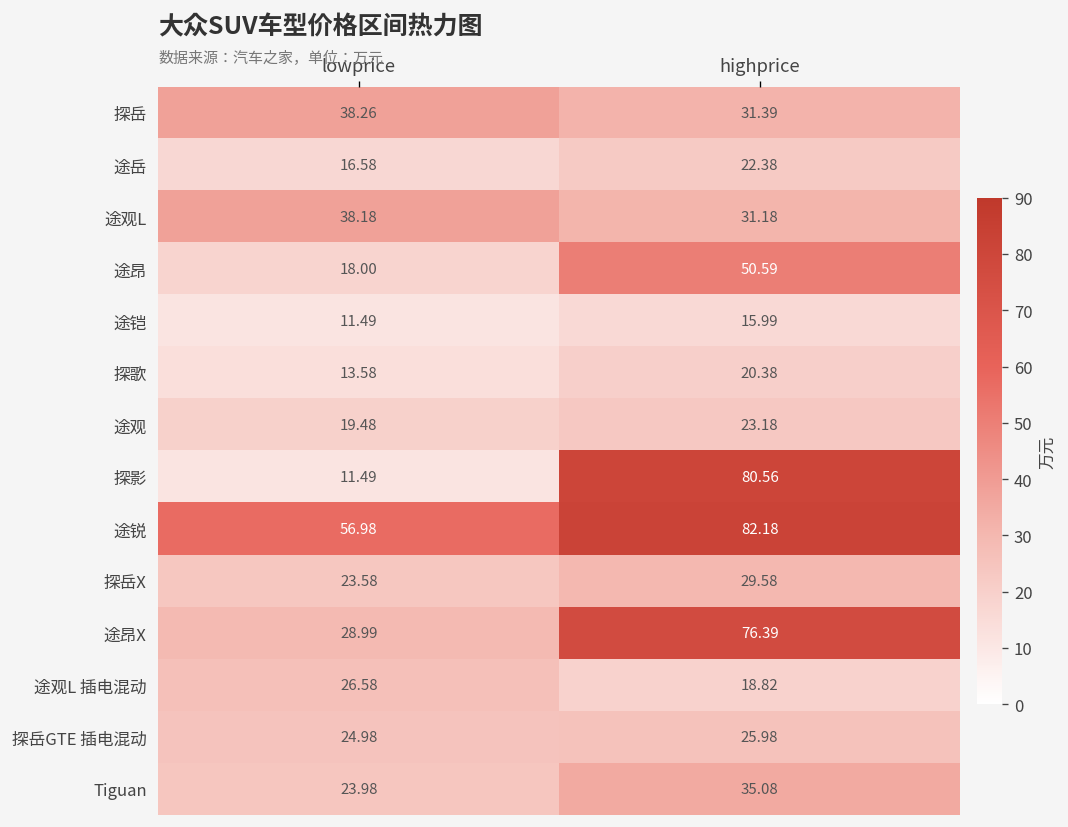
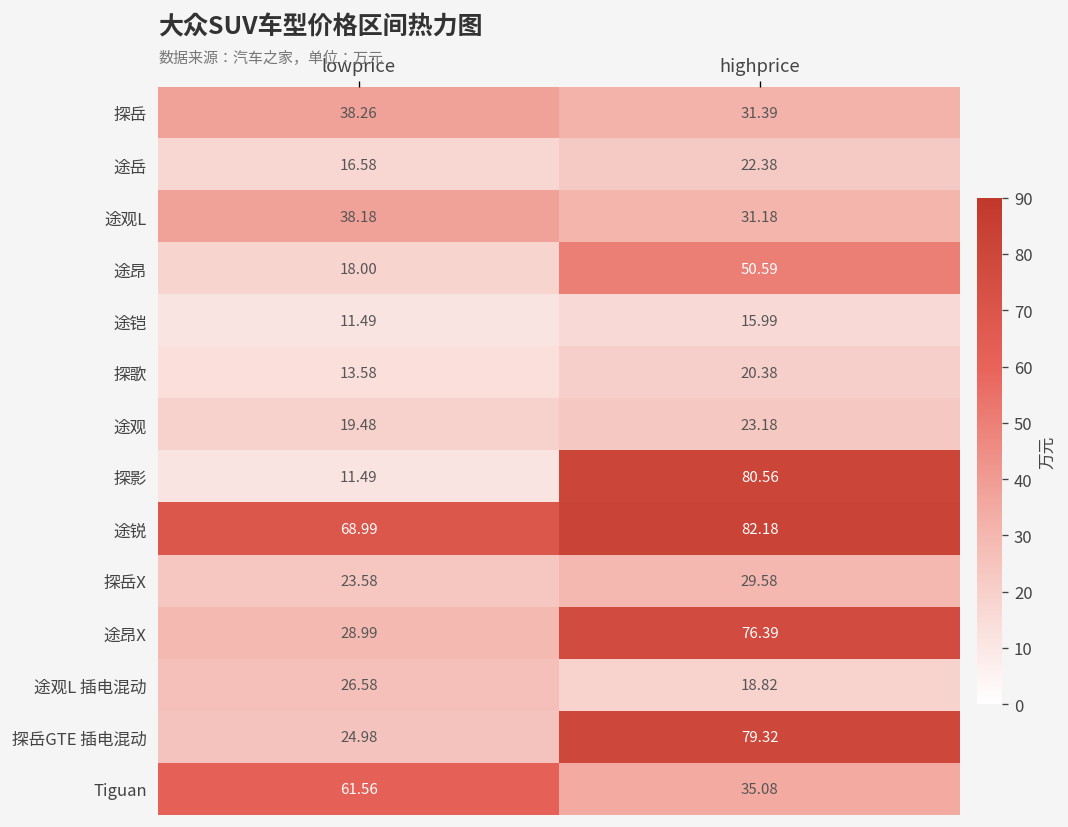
  {
    "探岳": {
      "lowprice": 38.26,
      "highprice": 31.39
    },
    "途岳": {
      "lowprice": 16.58,
      "highprice": 22.38
    },
    "途观L": {
      "lowprice": 38.18,
      "highprice": 31.18
    },
    "途昂": {
      "lowprice": 18.00,
      "highprice": 50.59
    },
    "途铠": {
      "lowprice": 11.49,
      "highprice": 15.99
    },
    "探歌": {
      "lowprice": 13.58,
      "highprice": 20.38
    },
    "途观": {
      "lowprice": 19.48,
      "highprice": 23.18
    },
    "探影": {
      "lowprice": 11.49,
      "highprice": 80.56
    },
    "途锐": {
-     "lowprice": 56.98,
+     "lowprice": 68.99,
      "highprice": 82.18
    },
    "探岳X": {
      "lowprice": 23.58,
      "highprice": 29.58
    },
    "途昂X": {
      "lowprice": 28.99,
      "highprice": 76.39
    },
    "途观L 插电混动": {
      "lowprice": 26.58,
      "highprice": 18.82
    },
    "探岳GTE 插电混动": {
      "lowprice": 24.98,
-     "highprice": 25.98
+     "highprice": 79.32
    },
    "Tiguan": {
-     "lowprice": 23.98,
+     "lowprice": 61.56,
      "highprice": 35.08
    }
  }
